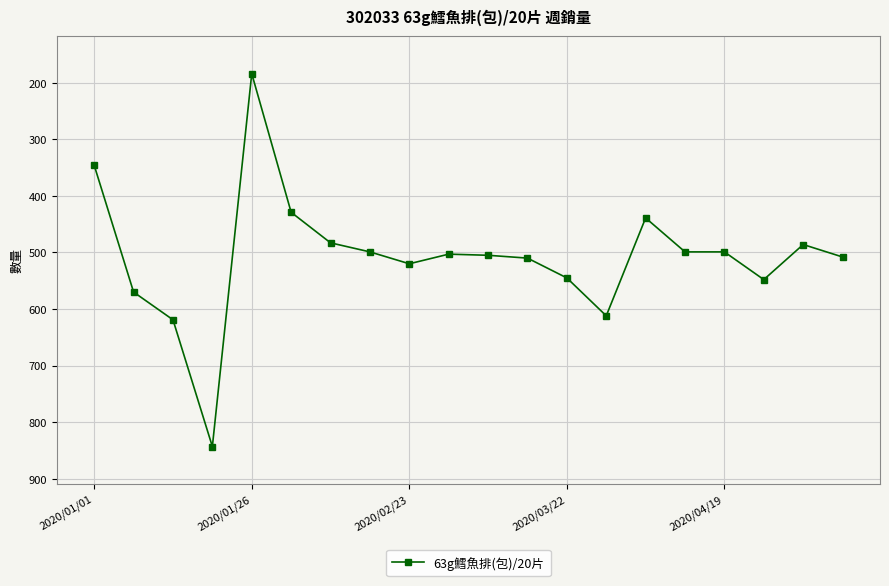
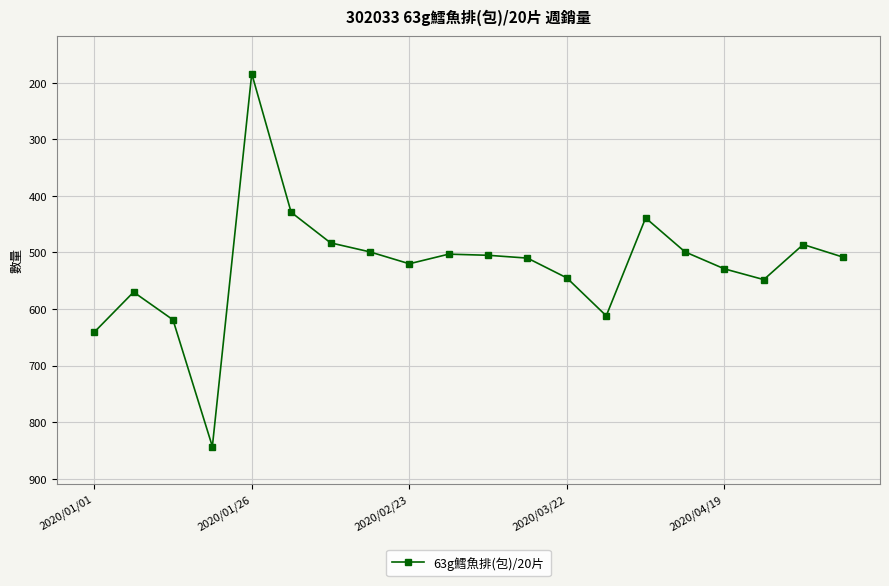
  {
-   "2020/01/01": 350,
+   "2020/01/01": 640,
    "2020/01/26": 180,
    "2020/02/23": 520,
    "2020/03/22": 550,
-   "2020/04/19": 500
+   "2020/04/19": 530
  }
